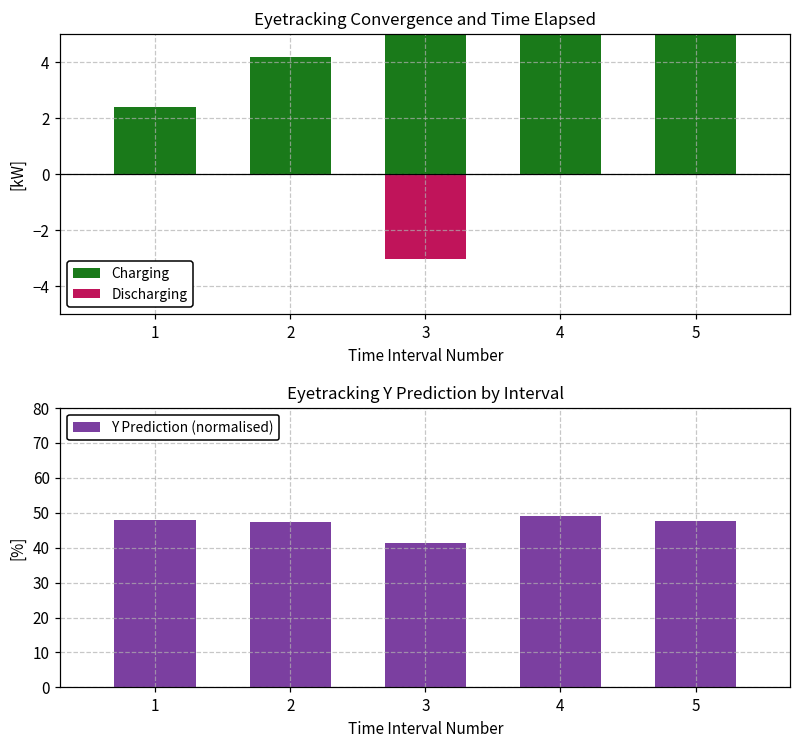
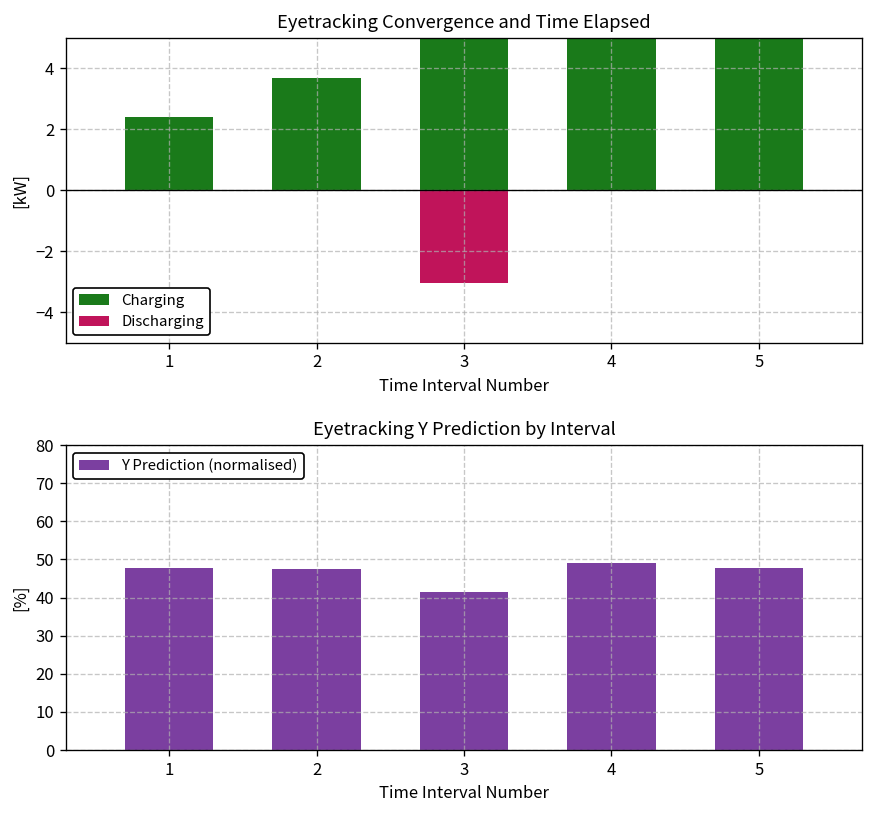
  {
    "Eyetracking Convergence and Time Elapsed": {
      "Charging": {
        "1": 2.4,
-       "2": 4.2,
+       "2": 3.7,
        "3": 5.0
      },
      "Discharging": {
        "1": 0.0,
        "2": 0.0,
        "3": -3.0,
        "4": 0.0,
        "5": 0.0
      }
    },
    "Eyetracking Y Prediction by Interval": {
      "1": 48,
      "2": 47,
      "3": 41,
      "4": 49,
      "5": 48
    }
  }
